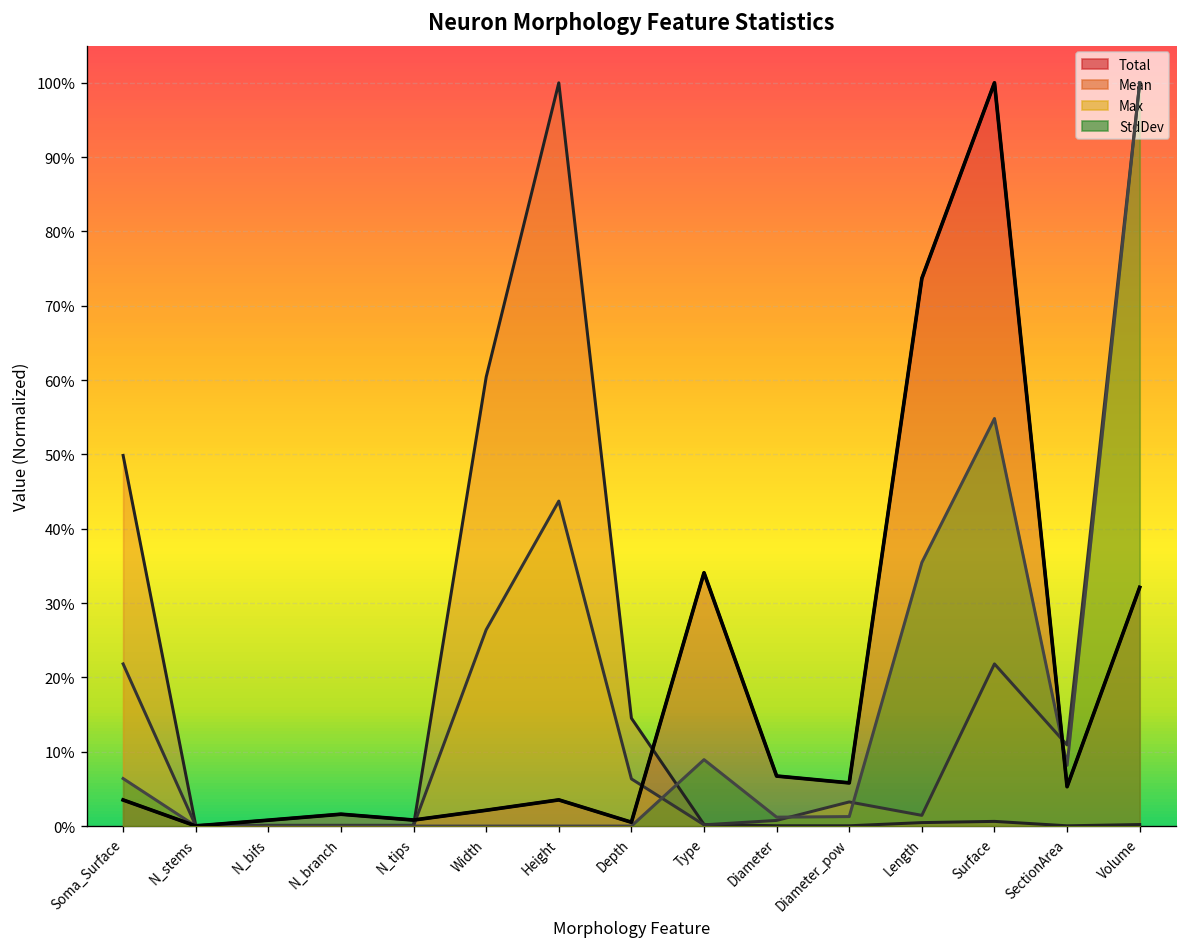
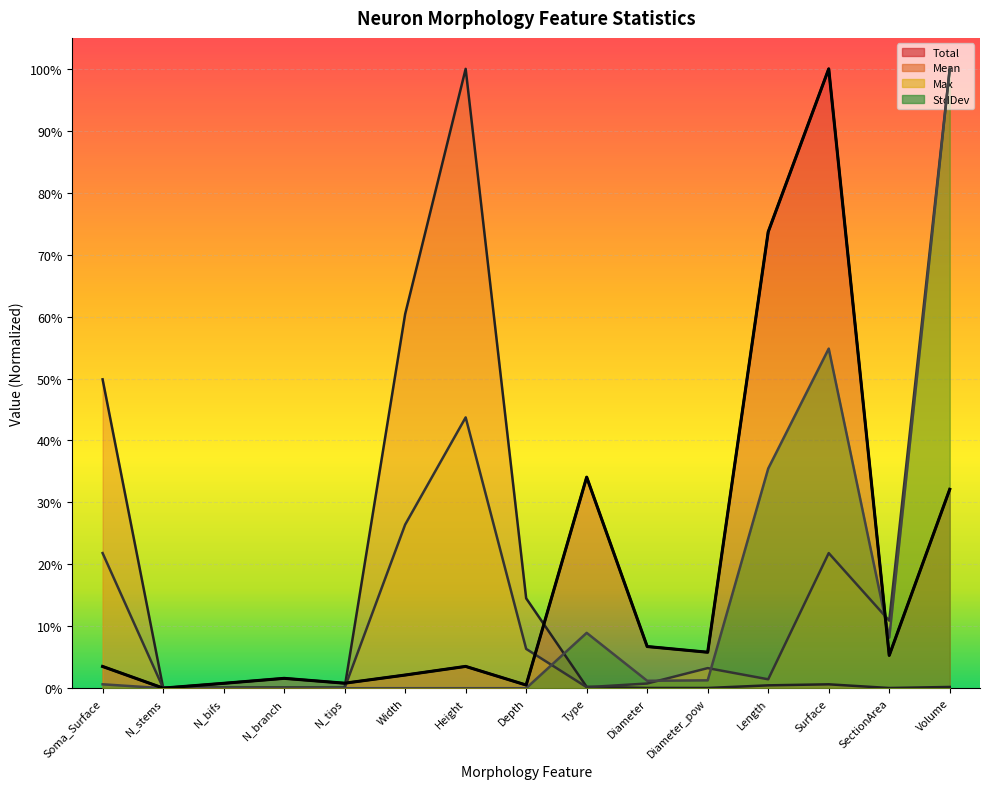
  {
    "StdDev": {
-     "Soma_Surface": "6%",
+     "Soma_Surface": "1%",
      "Width": "0%",
      "Height": "0%",
      "Depth": "0%",
      "Type": "9%",
      "Diameter": "1%",
      "Diameter_pow": "1%",
      "Length": "35%",
      "Surface": "55%",
      "SectionArea": "8%"
    }
  }
